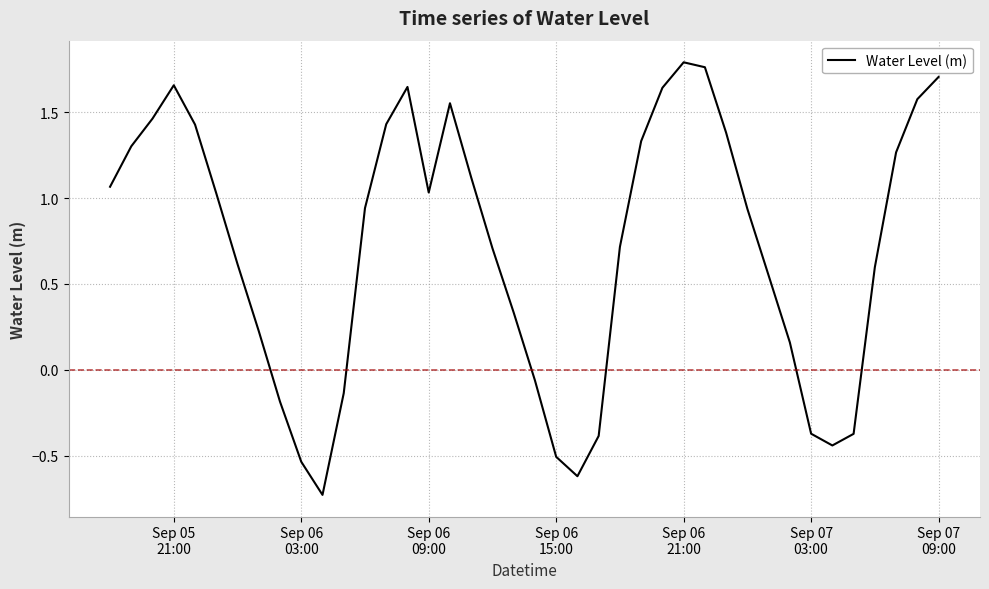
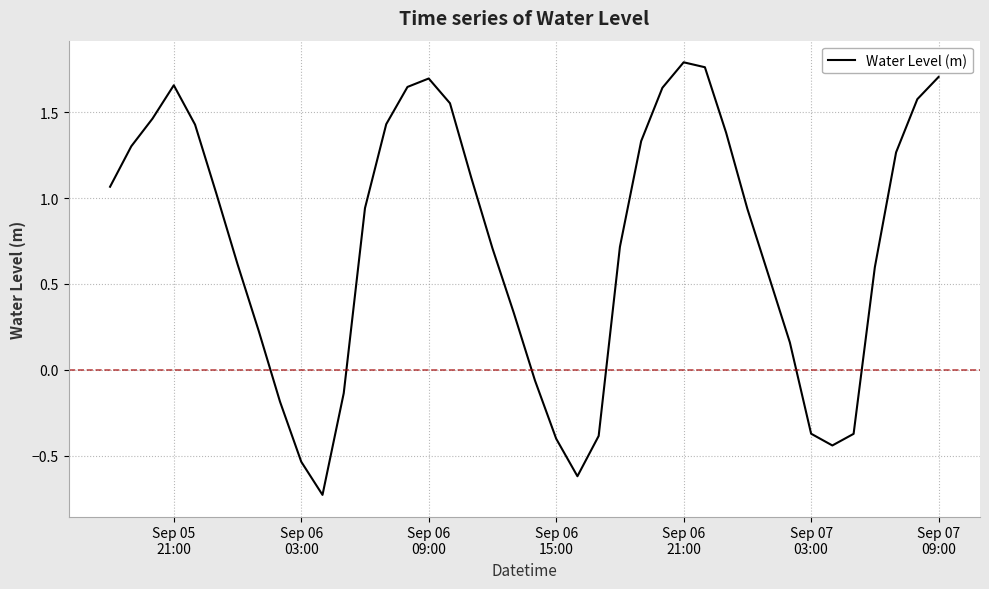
  {
    "Sep 05 21:00": 1.66,
    "Sep 06 03:00": -0.54,
-   "Sep 06 09:00": 1.03,
-   "Sep 06 15:00": -0.51,
+   "Sep 06 09:00": 1.70,
+   "Sep 06 15:00": -0.40,
    "Sep 06 21:00": 1.79,
    "Sep 07 03:00": -0.37,
    "Sep 07 09:00": 1.70
  }
